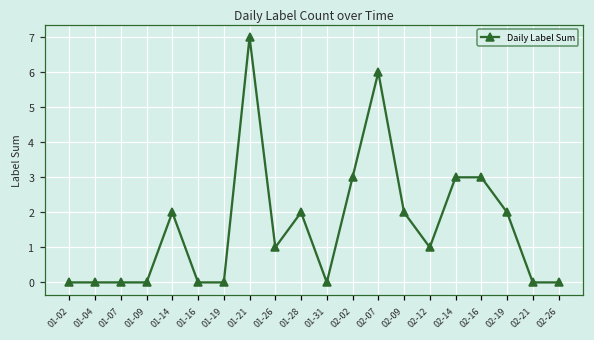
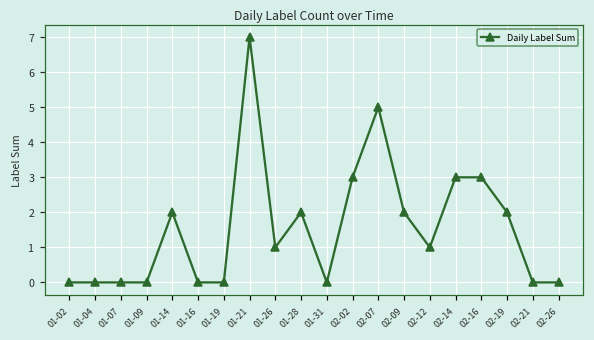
  {
    "01-02": 0,
    "01-04": 0,
    "01-07": 0,
    "01-09": 0,
    "01-14": 2,
    "01-16": 0,
    "01-19": 0,
    "01-21": 7,
    "01-26": 1,
    "01-28": 2,
    "01-31": 0,
    "02-02": 3,
-   "02-07": 6,
+   "02-07": 5,
    "02-09": 2,
    "02-12": 1,
    "02-14": 3,
    "02-16": 3,
    "02-19": 2,
    "02-21": 0,
    "02-26": 0
  }
